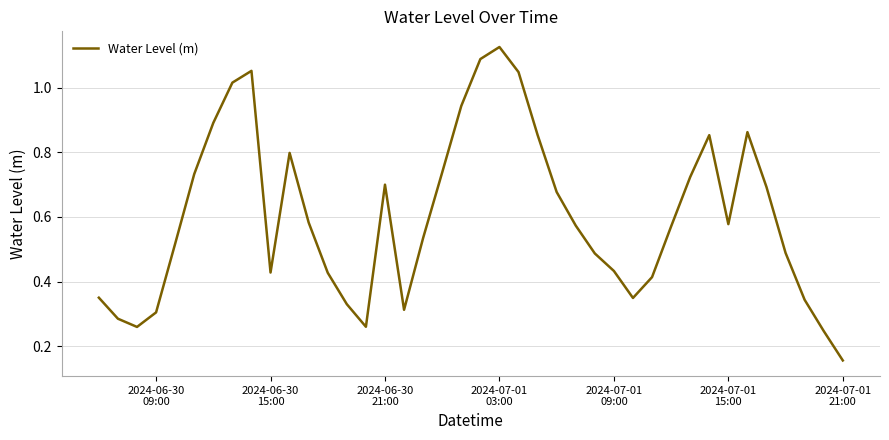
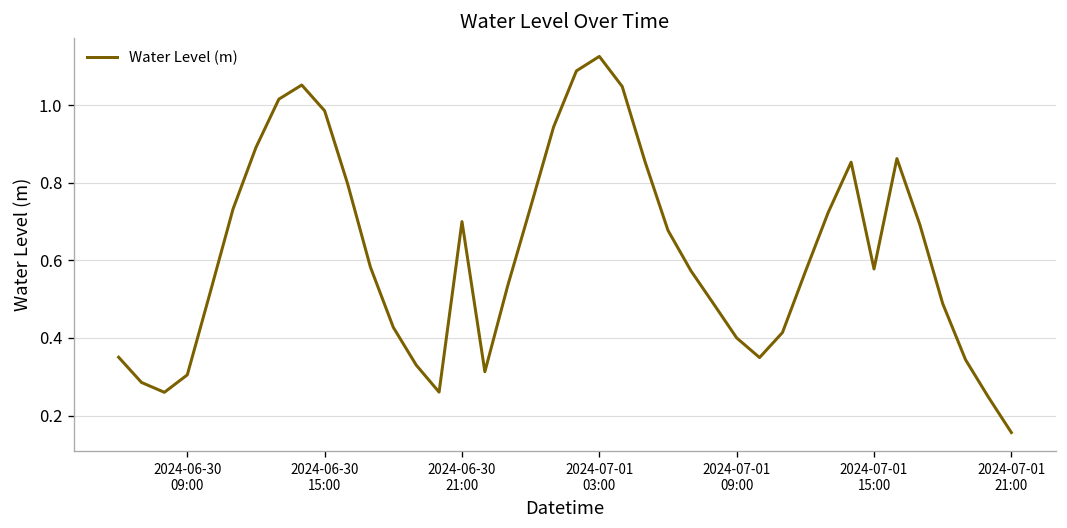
  {
    "2024-06-30 09:00": 0.30,
-   "2024-06-30 15:00": 0.43,
+   "2024-06-30 15:00": 0.99,
    "2024-06-30 21:00": 0.70,
    "2024-07-01 03:00": 1.13,
-   "2024-07-01 09:00": 0.43,
+   "2024-07-01 09:00": 0.40,
    "2024-07-01 15:00": 0.58,
    "2024-07-01 21:00": 0.16
  }
